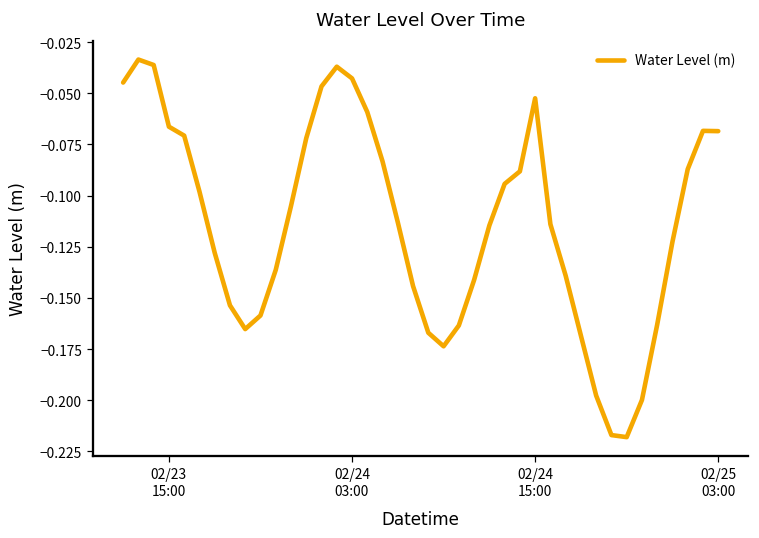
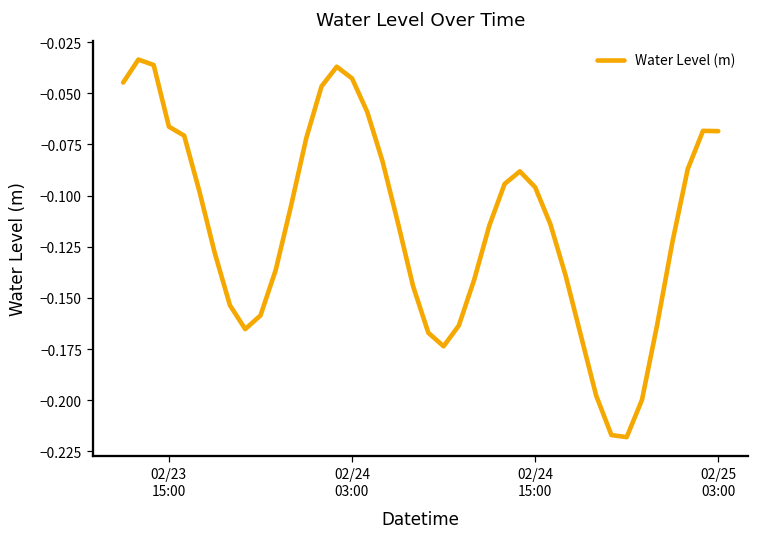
  {
    "02/23 15:00": -0.066,
    "02/24 03:00": -0.043,
-   "02/24 15:00": -0.052,
+   "02/24 15:00": -0.096,
    "02/25 03:00": -0.069
  }
